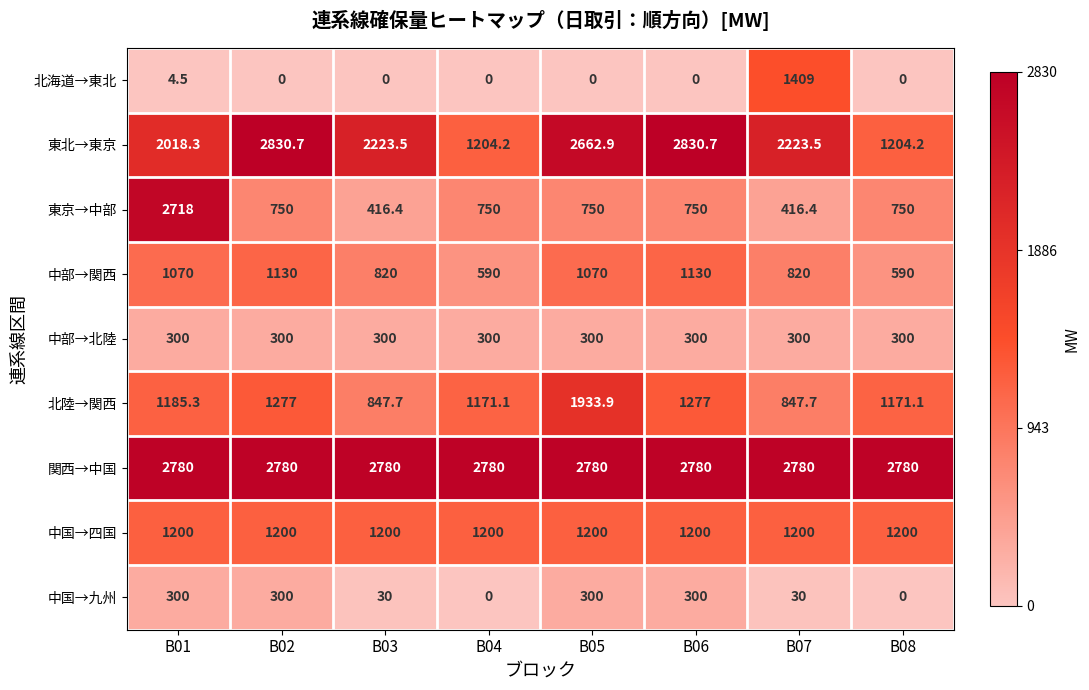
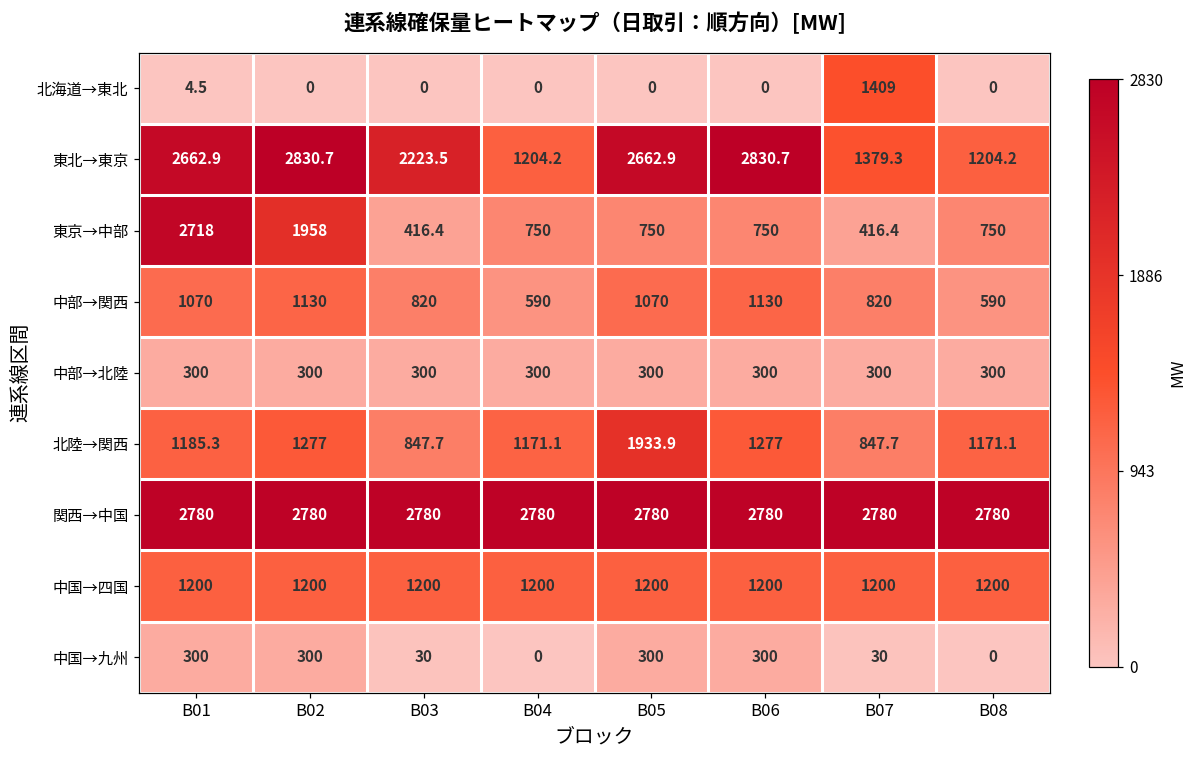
  {
    "北海道→東北": {
      "B01": 4.5,
      "B02": 0,
      "B03": 0,
      "B04": 0,
      "B05": 0,
      "B06": 0,
      "B07": 1409,
      "B08": 0
    },
    "東北→東京": {
-     "B01": 2018.3,
+     "B01": 2662.9,
      "B02": 2830.7,
      "B03": 2223.5,
      "B04": 1204.2,
      "B05": 2662.9,
      "B06": 2830.7,
-     "B07": 2223.5,
+     "B07": 1379.3,
      "B08": 1204.2
    },
    "東京→中部": {
      "B01": 2718,
-     "B02": 750,
+     "B02": 1958,
      "B03": 416.4,
      "B04": 750,
      "B05": 750,
      "B06": 750,
      "B07": 416.4,
      "B08": 750
    },
    "中部→関西": {
      "B01": 1070,
      "B02": 1130,
      "B03": 820,
      "B04": 590,
      "B05": 1070,
      "B06": 1130,
      "B07": 820,
      "B08": 590
    },
    "中部→北陸": {
      "B01": 300,
      "B02": 300,
      "B03": 300,
      "B04": 300,
      "B05": 300,
      "B06": 300,
      "B07": 300,
      "B08": 300
    },
    "北陸→関西": {
      "B01": 1185.3,
      "B02": 1277,
      "B03": 847.7,
      "B04": 1171.1,
      "B05": 1933.9,
      "B06": 1277,
      "B07": 847.7,
      "B08": 1171.1
    },
    "関西→中国": {
      "B01": 2780,
      "B02": 2780,
      "B03": 2780,
      "B04": 2780,
      "B05": 2780,
      "B06": 2780,
      "B07": 2780,
      "B08": 2780
    },
    "中国→四国": {
      "B01": 1200,
      "B02": 1200,
      "B03": 1200,
      "B04": 1200,
      "B05": 1200,
      "B06": 1200,
      "B07": 1200,
      "B08": 1200
    },
    "中国→九州": {
      "B01": 300,
      "B02": 300,
      "B03": 30,
      "B04": 0,
      "B05": 300,
      "B06": 300,
      "B07": 30,
      "B08": 0
    }
  }
